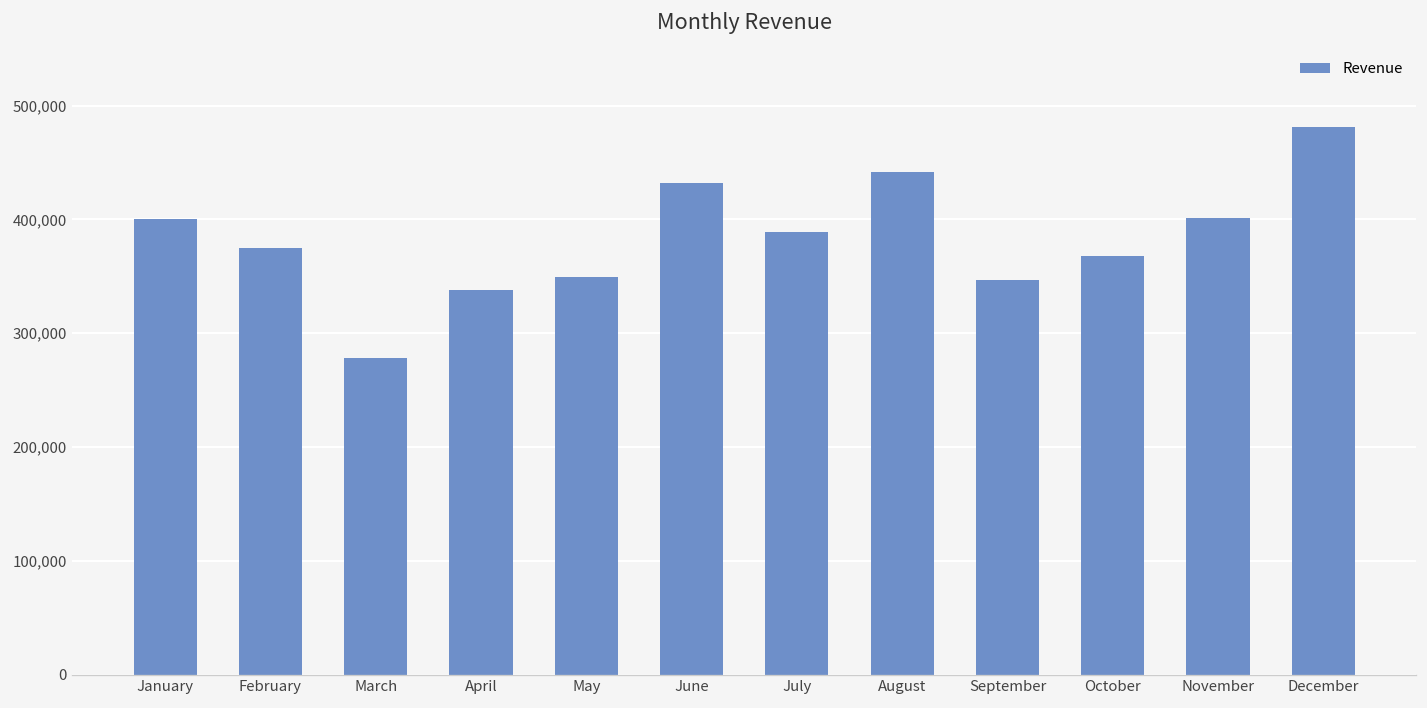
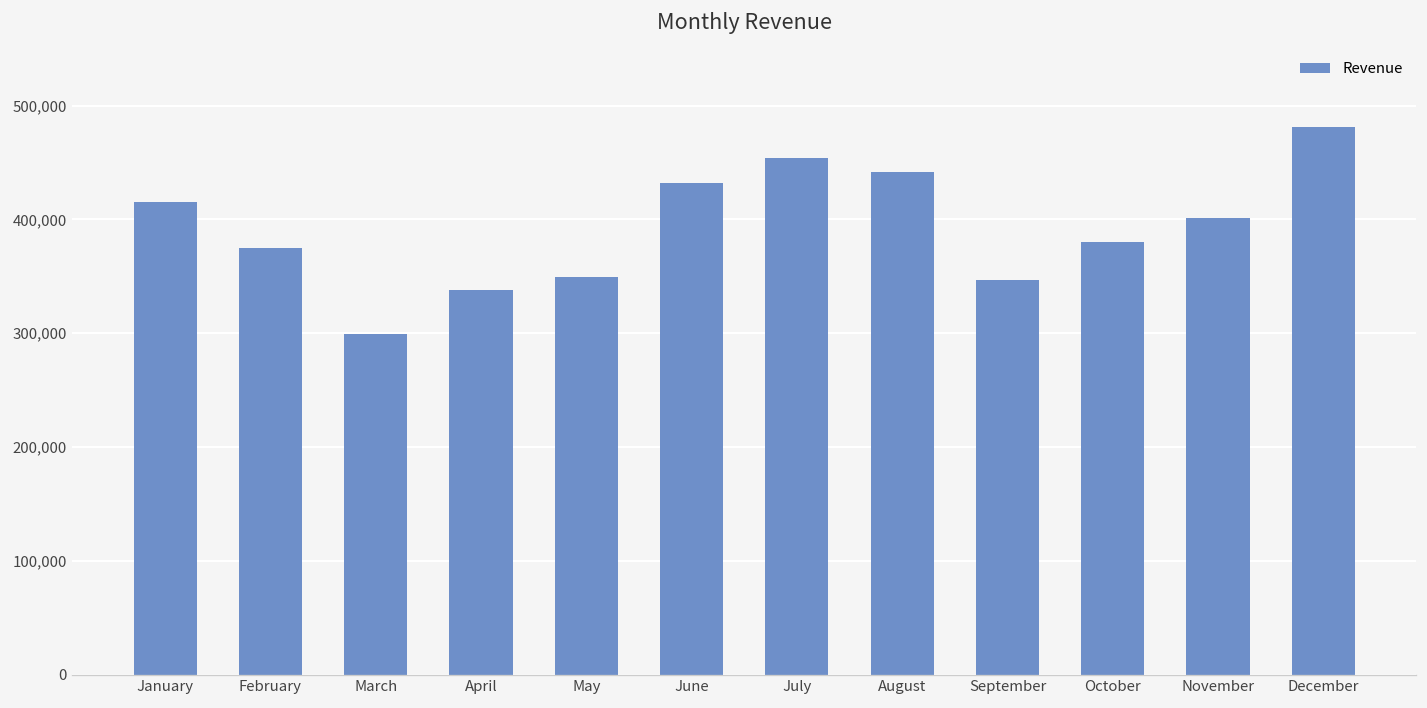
  {
-   "January": "400,000",
+   "January": "420,000",
    "February": "380,000",
-   "March": "280,000",
+   "March": "300,000",
    "April": "340,000",
    "May": "350,000",
    "June": "430,000",
-   "July": "390,000",
+   "July": "450,000",
    "August": "440,000",
    "September": "350,000",
-   "October": "370,000",
+   "October": "380,000",
    "November": "400,000",
    "December": "480,000"
  }
